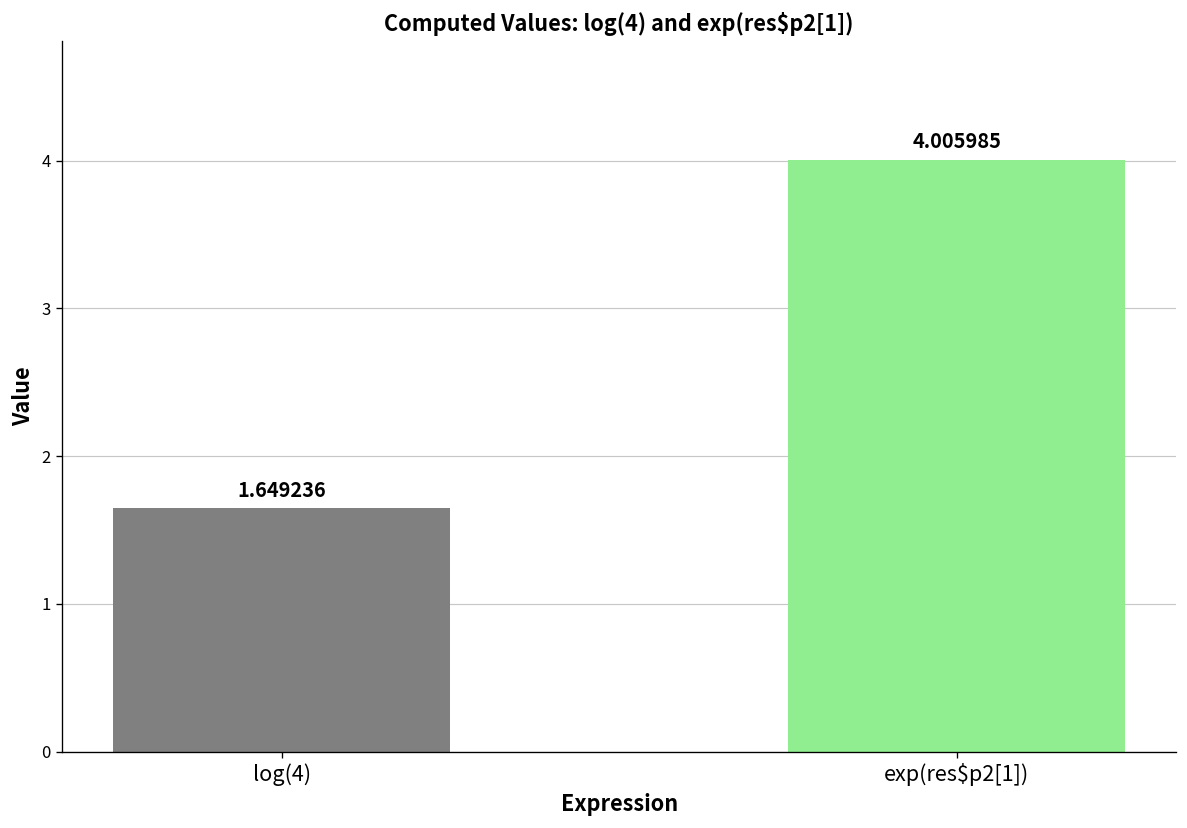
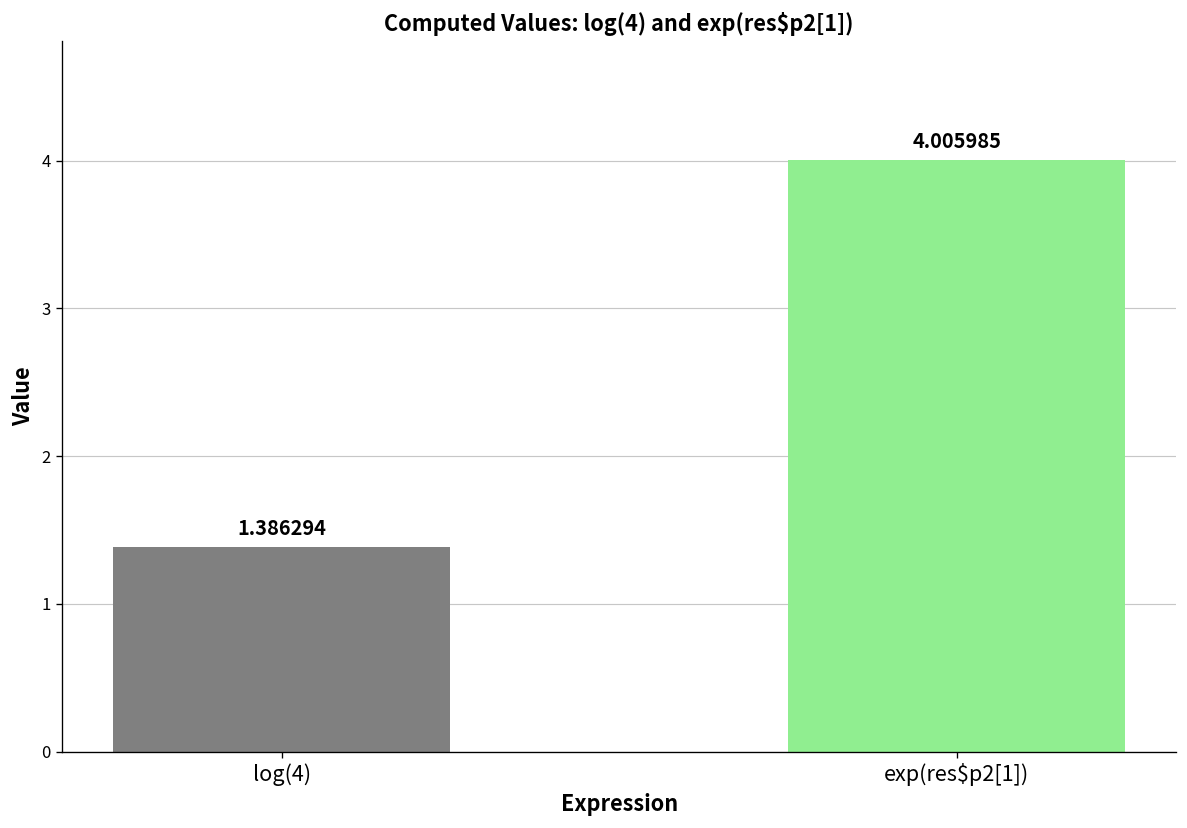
  {
-   "log(4)": 1.649236,
+   "log(4)": 1.386294,
    "exp(res$p2[1])": 4.005985
  }
